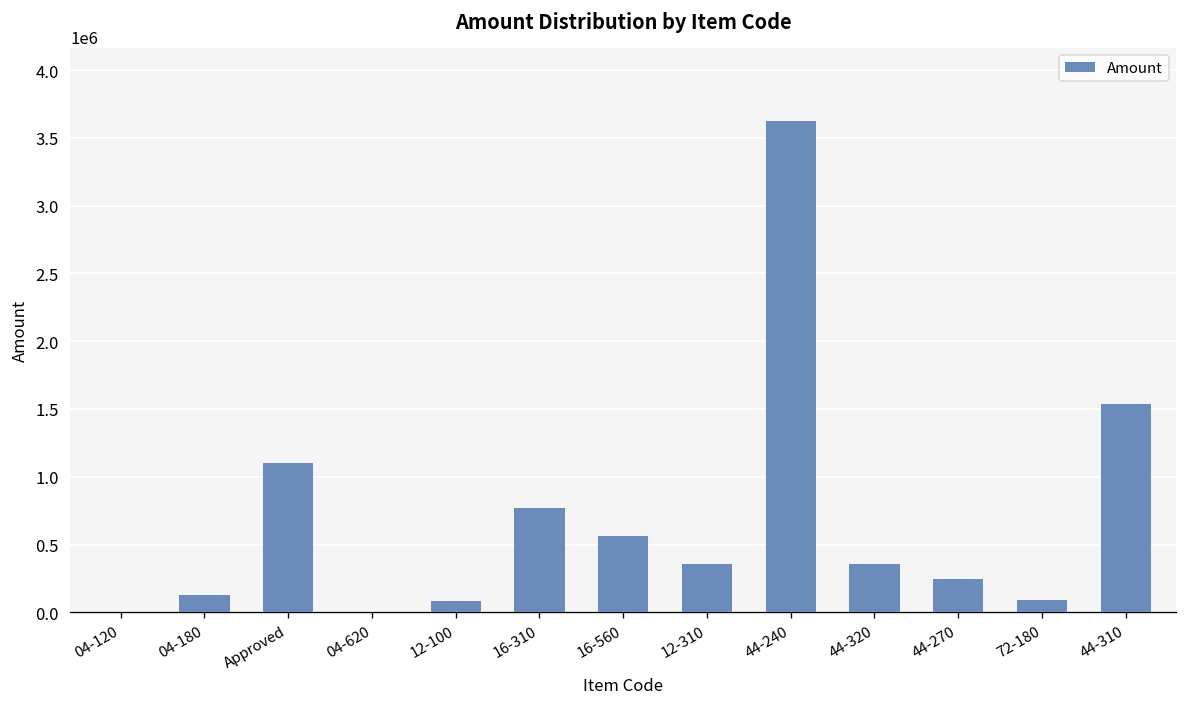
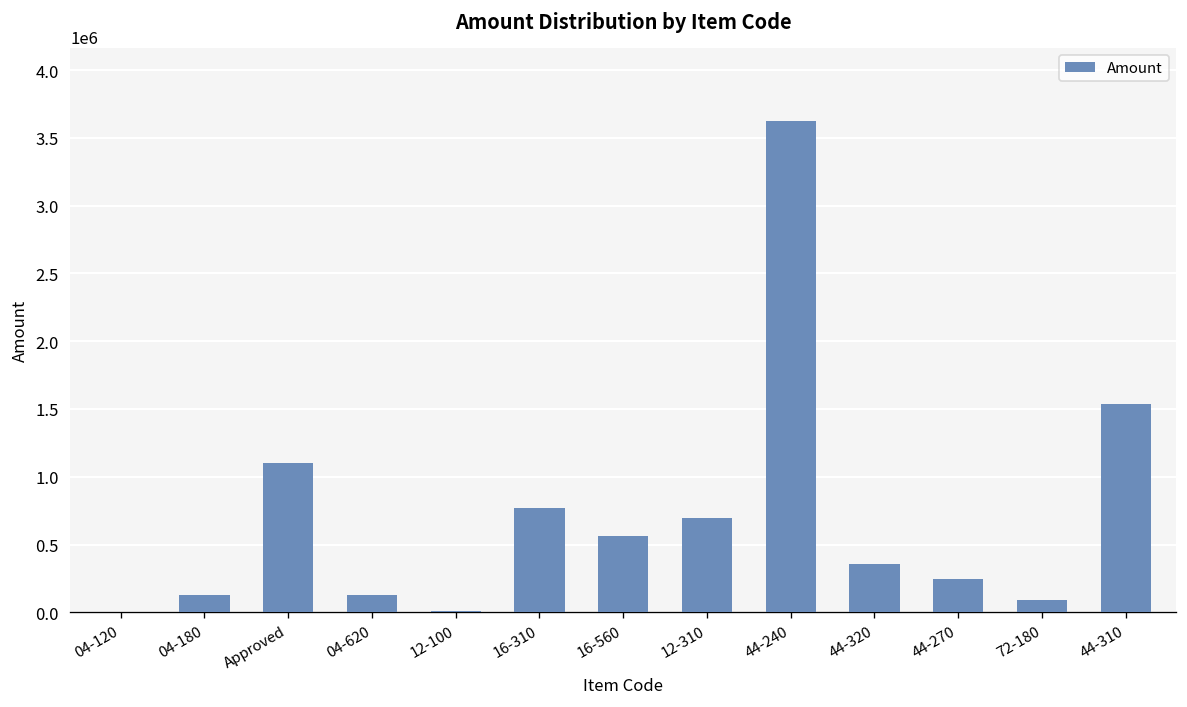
  {
    "04-180": 130000,
    "Approved": 1100000,
-   "04-620": 0,
-   "12-100": 80000,
+   "04-620": 130000,
+   "12-100": 10000,
    "16-310": 770000,
    "16-560": 560000,
-   "12-310": 360000,
+   "12-310": 690000,
    "44-240": 3620000,
    "44-320": 360000,
    "44-270": 240000,
    "72-180": 90000,
    "44-310": 1540000
  }
